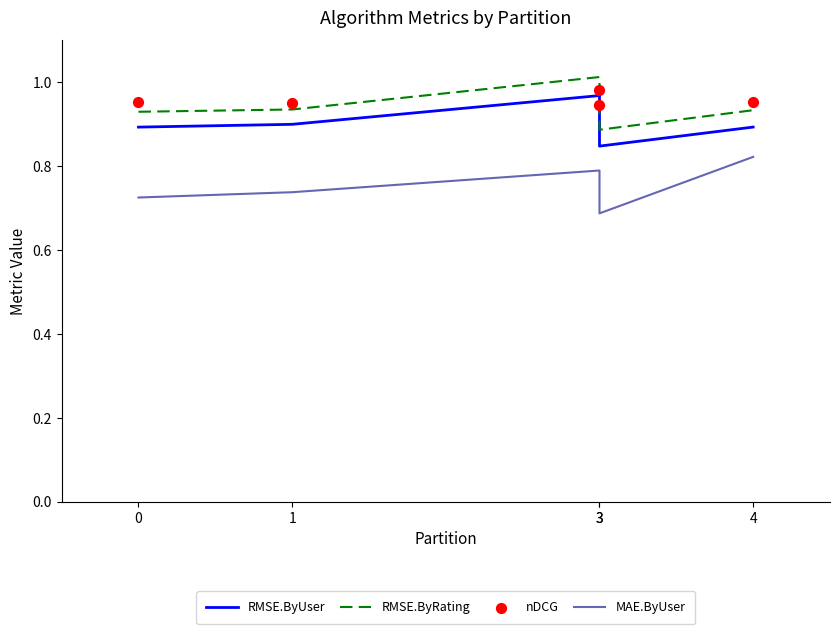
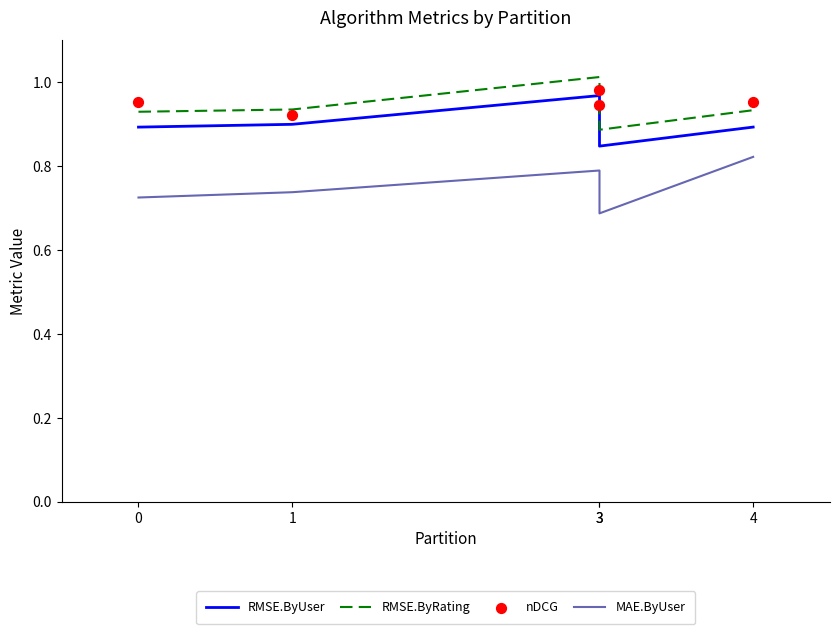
  {
    "nDCG": {
-     "1": 0.95
+     "1": 0.92
    }
  }
